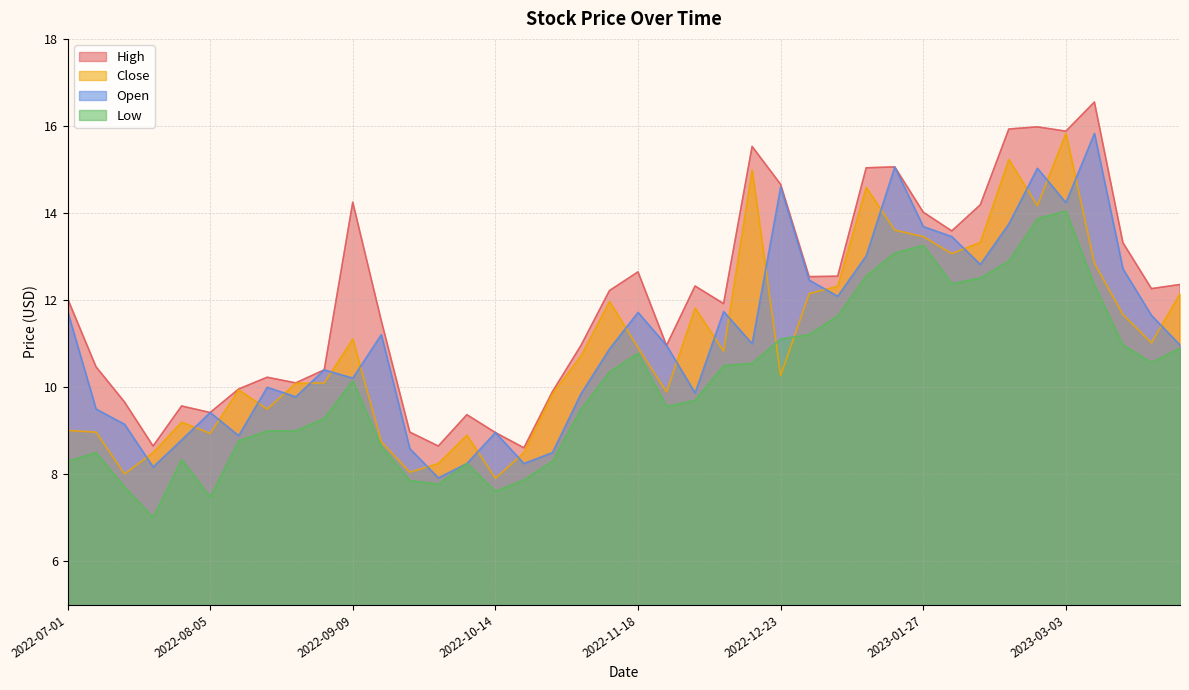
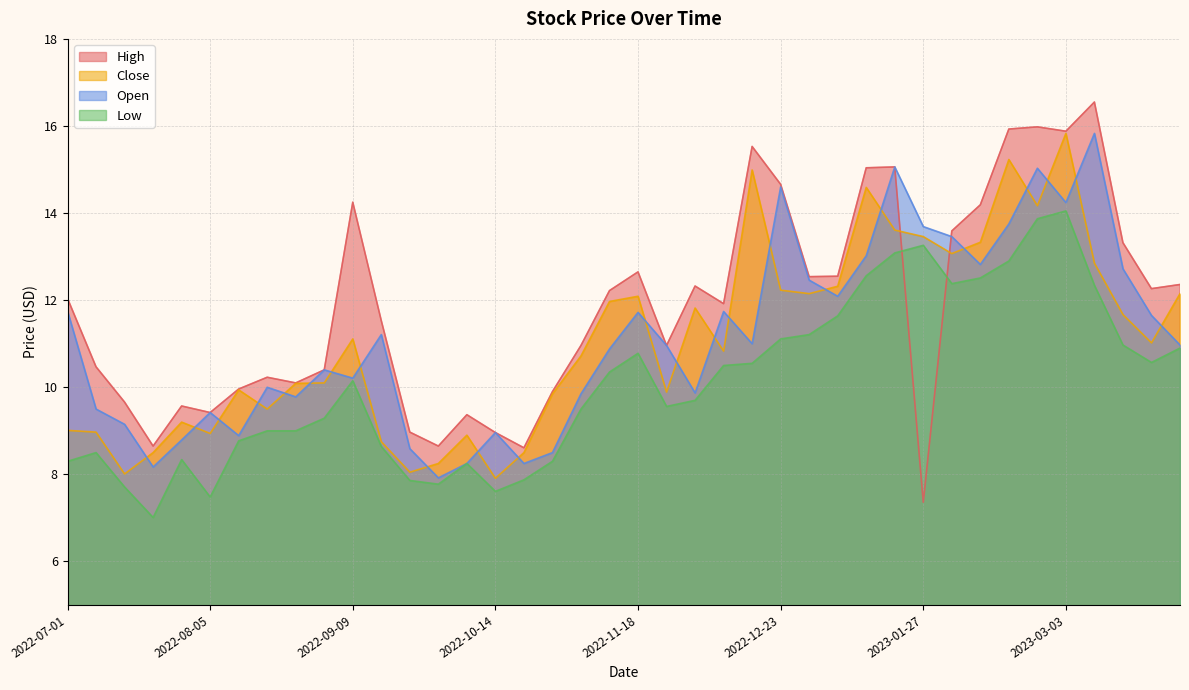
  {
    "High": {
      "2022-07-01": 12.0,
      "2022-09-09": 14.3,
      "2022-11-18": 12.7,
      "2022-12-23": 14.7,
-     "2023-01-27": 14.0
+     "2023-01-27": 7.4
    },
    "Close": {
      "2022-07-01": 9.0,
      "2022-08-05": 8.9,
      "2022-09-09": 11.1,
      "2022-10-14": 7.9,
-     "2022-11-18": 10.9,
-     "2022-12-23": 10.3,
+     "2022-11-18": 12.1,
+     "2022-12-23": 12.2,
      "2023-01-27": 13.5
    },
    "Open": {
      "2022-07-01": 11.8,
      "2022-09-09": 10.2,
      "2022-11-18": 11.7,
      "2022-12-23": 14.6,
      "2023-01-27": 13.7,
      "2023-03-03": 14.2
    },
    "Low": {
      "2022-07-01": 8.3,
      "2022-08-05": 7.5,
      "2022-09-09": 10.2,
      "2022-10-14": 7.6,
      "2022-11-18": 10.8,
      "2022-12-23": 11.1,
      "2023-01-27": 13.3,
      "2023-03-03": 14.1
    }
  }
